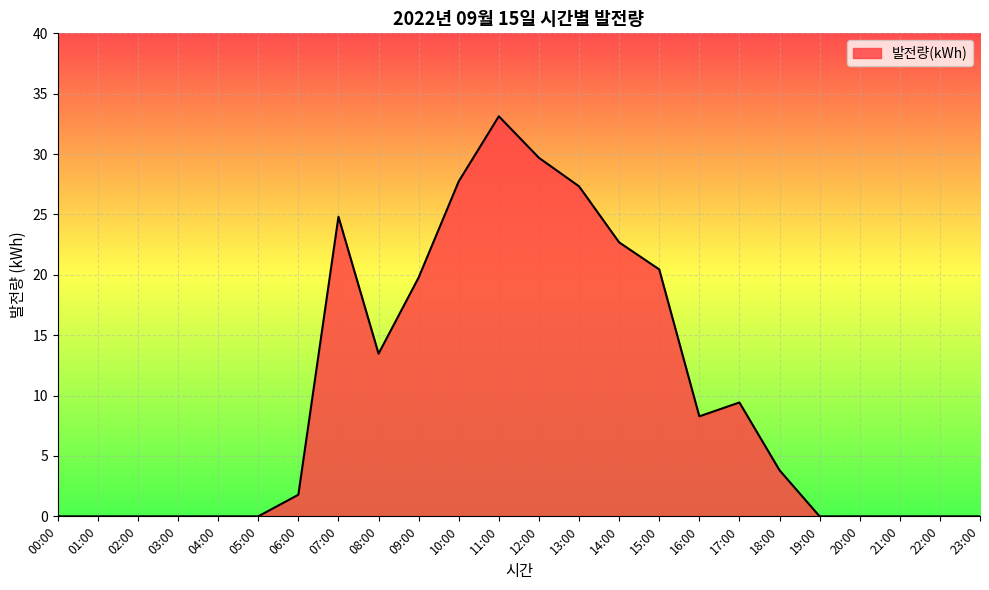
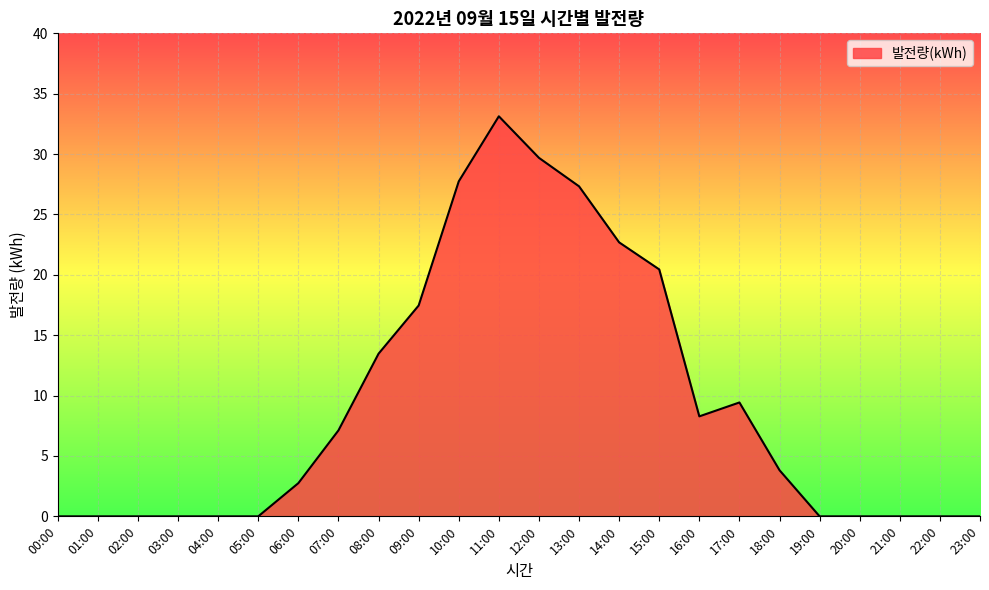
  {
    "00:00": 0.0,
    "01:00": 0.0,
    "02:00": 0.0,
    "03:00": 0.0,
    "04:00": 0.0,
    "05:00": 0.0,
-   "06:00": 1.8,
-   "07:00": 24.8,
+   "06:00": 2.8,
+   "07:00": 7.1,
    "08:00": 13.5,
-   "09:00": 19.8,
+   "09:00": 17.5,
    "10:00": 27.7,
    "11:00": 33.1,
    "12:00": 29.7,
    "13:00": 27.3,
    "14:00": 22.7,
    "15:00": 20.5,
    "16:00": 8.3,
    "17:00": 9.4,
    "18:00": 3.8,
    "19:00": 0.0,
    "20:00": 0.0,
    "21:00": 0.0,
    "22:00": 0.0,
    "23:00": 0.0
  }
